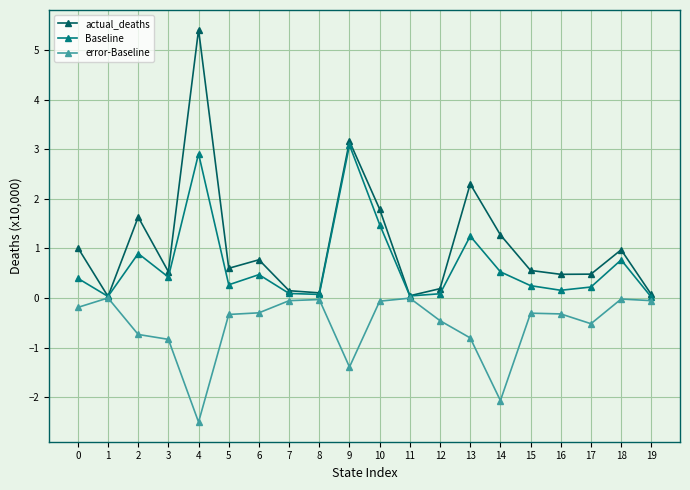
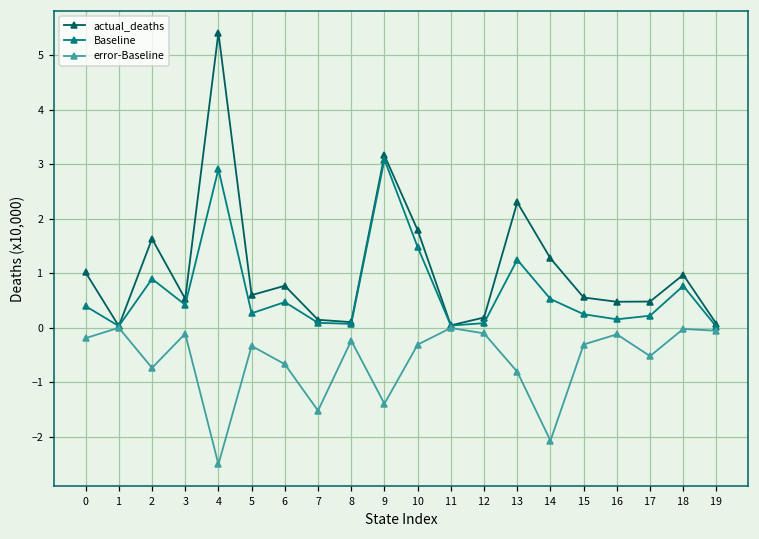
  {
    "error-Baseline": {
      "0": -0.2,
      "2": -0.7,
-     "3": -0.8,
+     "3": -0.1,
      "4": -2.5,
      "5": -0.3,
-     "6": -0.3,
-     "7": -0.1,
-     "8": 0.0,
+     "6": -0.7,
+     "7": -1.5,
+     "8": -0.2,
      "9": -1.4,
-     "10": -0.1,
-     "12": -0.5,
+     "10": -0.3,
+     "12": -0.1,
      "13": -0.8,
      "14": -2.1,
      "15": -0.3,
-     "16": -0.3,
+     "16": -0.1,
      "17": -0.5,
      "18": 0.0,
      "19": -0.1
    }
  }
